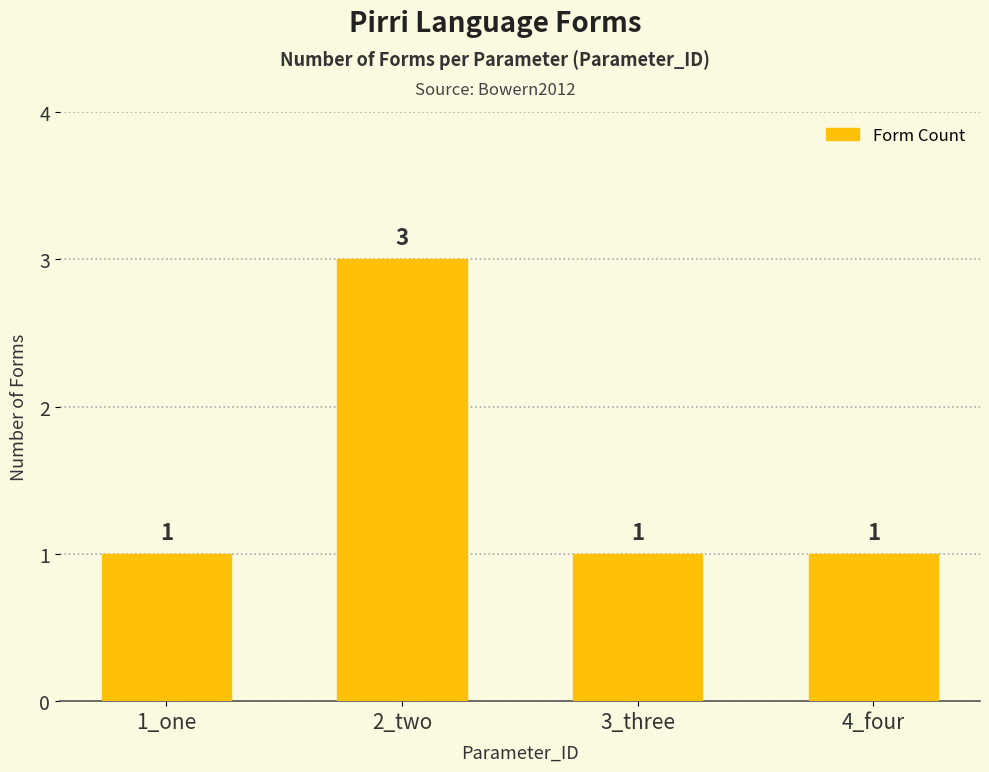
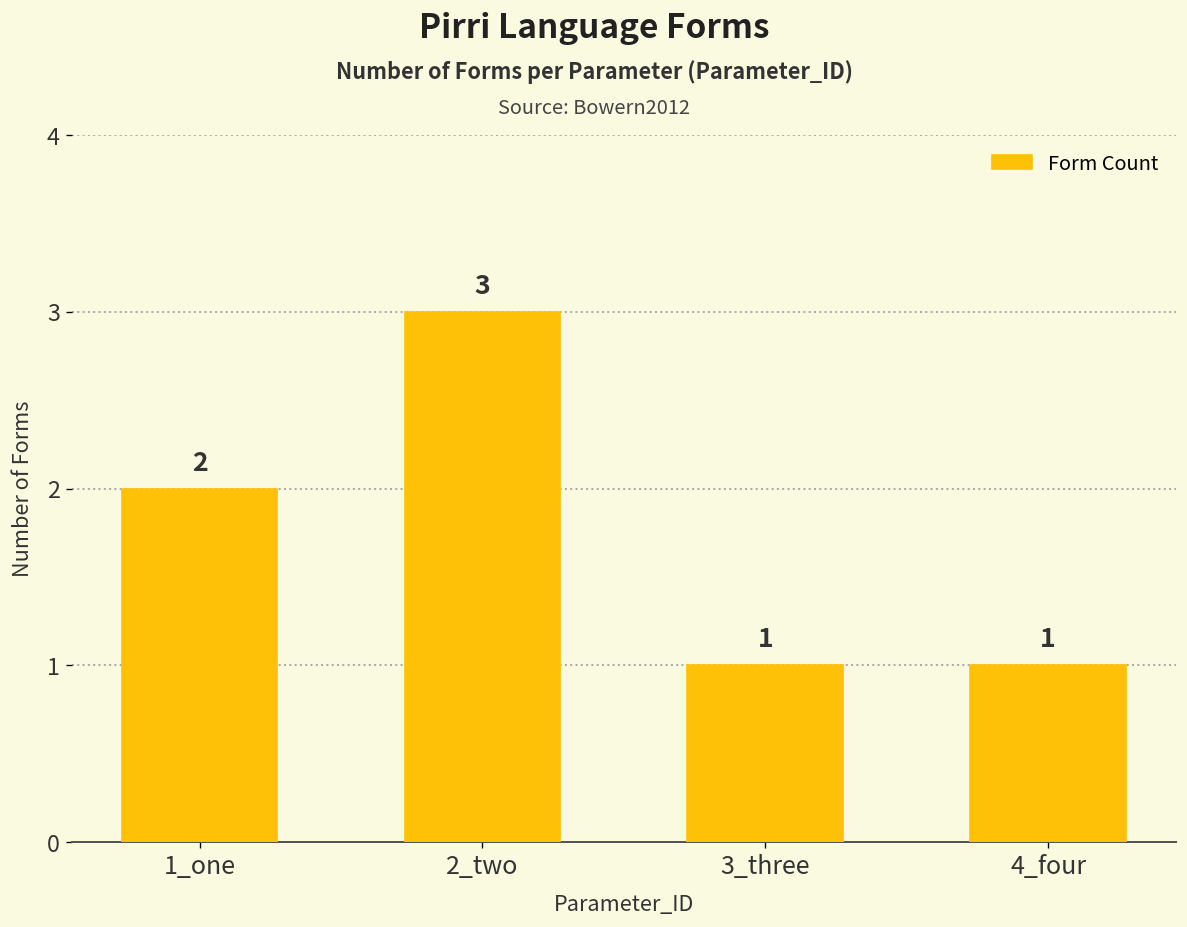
  {
-   "1_one": 1,
+   "1_one": 2,
    "2_two": 3,
    "3_three": 1,
    "4_four": 1
  }
